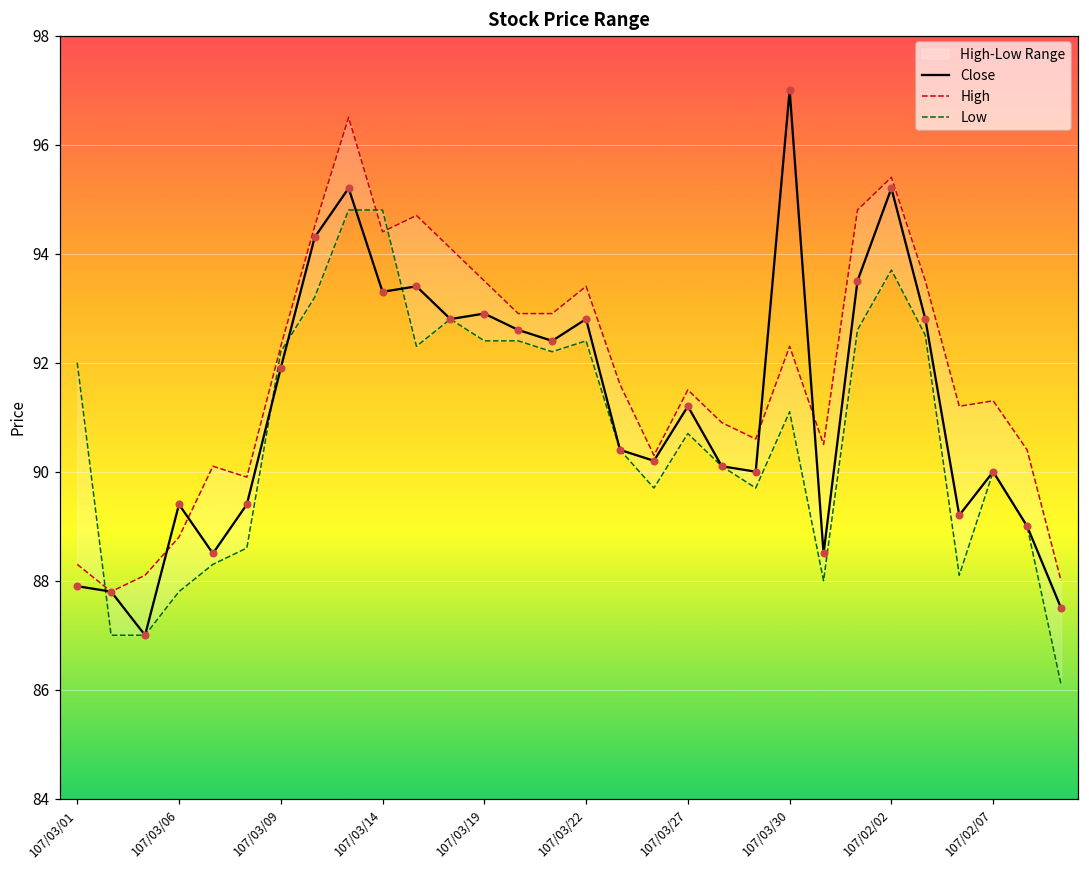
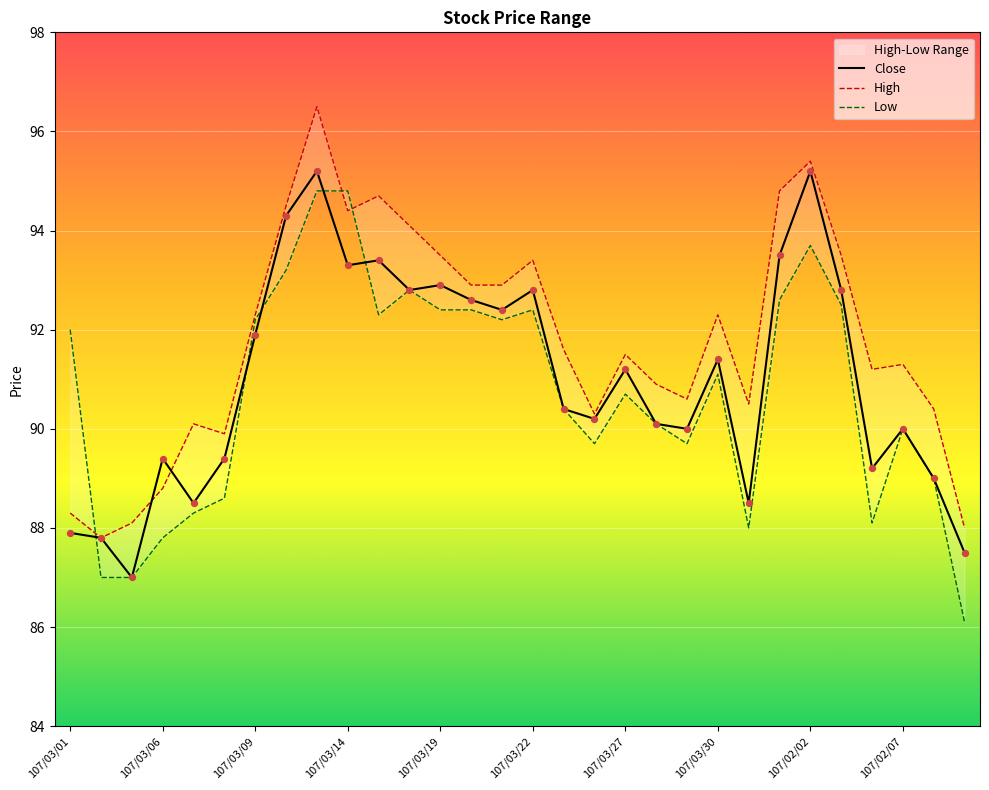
  {
    "Close": {
      "107/03/01": 87.9,
      "107/03/06": 89.4,
      "107/03/09": 91.9,
      "107/03/14": 93.3,
      "107/03/19": 92.9,
      "107/03/22": 92.8,
      "107/03/27": 91.2,
-     "107/03/30": 97.0,
+     "107/03/30": 91.4,
      "107/02/02": 95.2
    },
    "High": {
      "107/03/01": 88.3,
      "107/03/14": 94.4
    },
    "Low": {
      "107/03/06": 87.8,
      "107/03/09": 92.2,
      "107/03/19": 92.4,
      "107/03/22": 92.4,
      "107/03/27": 90.7,
      "107/03/30": 91.1,
      "107/02/02": 93.7
    }
  }
